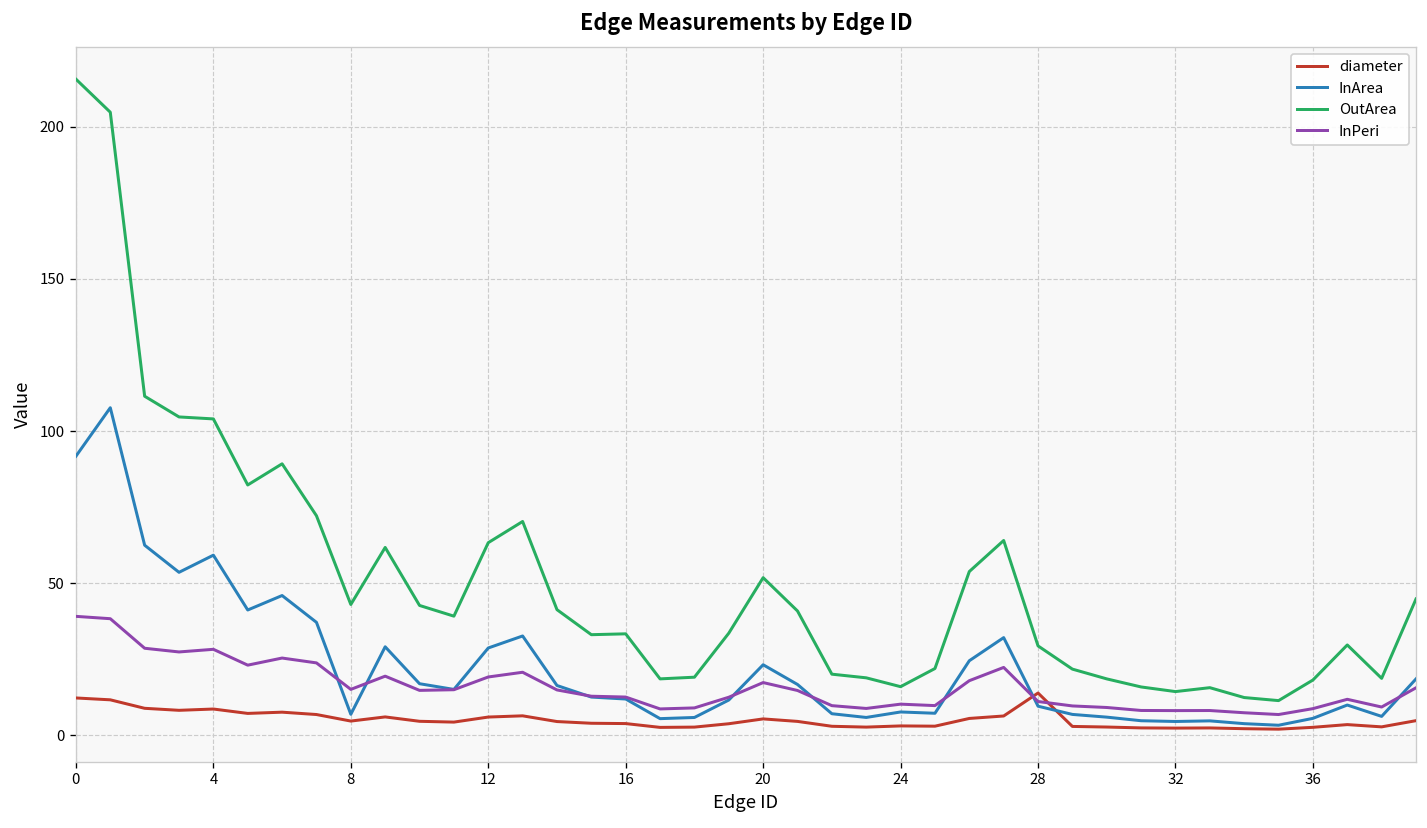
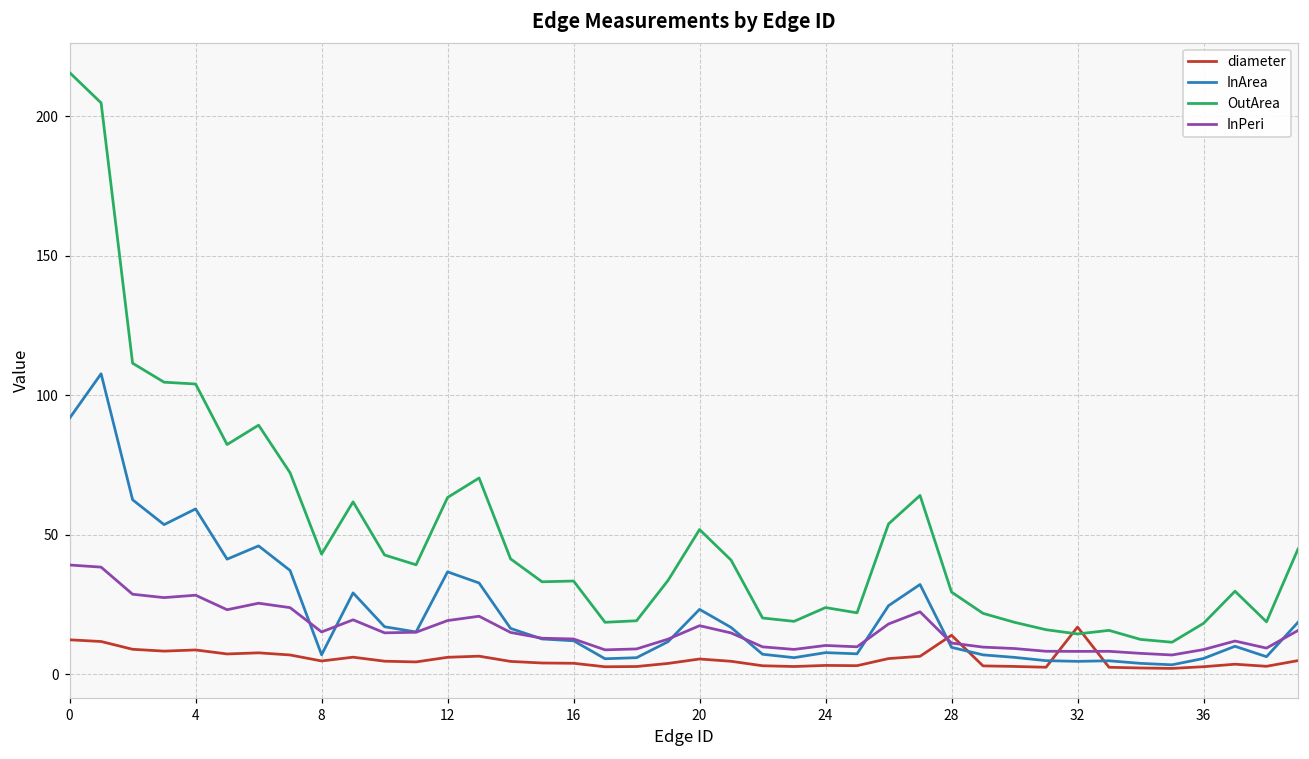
  {
    "diameter": {
      "0": 12,
      "4": 9,
      "8": 5,
      "12": 6,
      "16": 4,
      "20": 5,
      "24": 3,
      "28": 14,
-     "32": 2,
+     "32": 17,
      "36": 3
    },
    "InArea": {
      "0": 92,
      "4": 59,
      "8": 7,
-     "12": 29,
+     "12": 37,
      "20": 23,
      "24": 8,
      "28": 10,
      "32": 5,
      "36": 6
    },
    "OutArea": {
      "0": 216,
      "4": 104,
      "8": 43,
      "12": 63,
      "16": 33,
      "20": 52,
-     "24": 16,
+     "24": 24,
      "28": 29,
      "32": 14,
      "36": 18
    },
    "InPeri": {
      "0": 39,
      "4": 28,
      "8": 15,
      "12": 19,
      "20": 17,
      "24": 10,
      "28": 11,
      "32": 8,
      "36": 9
    }
  }
